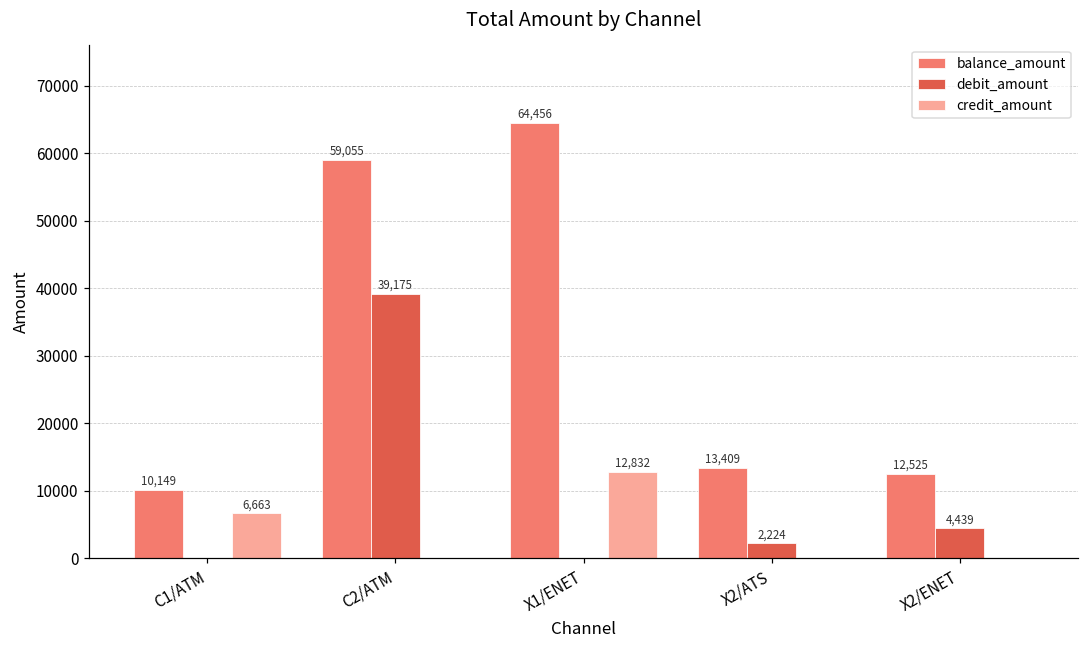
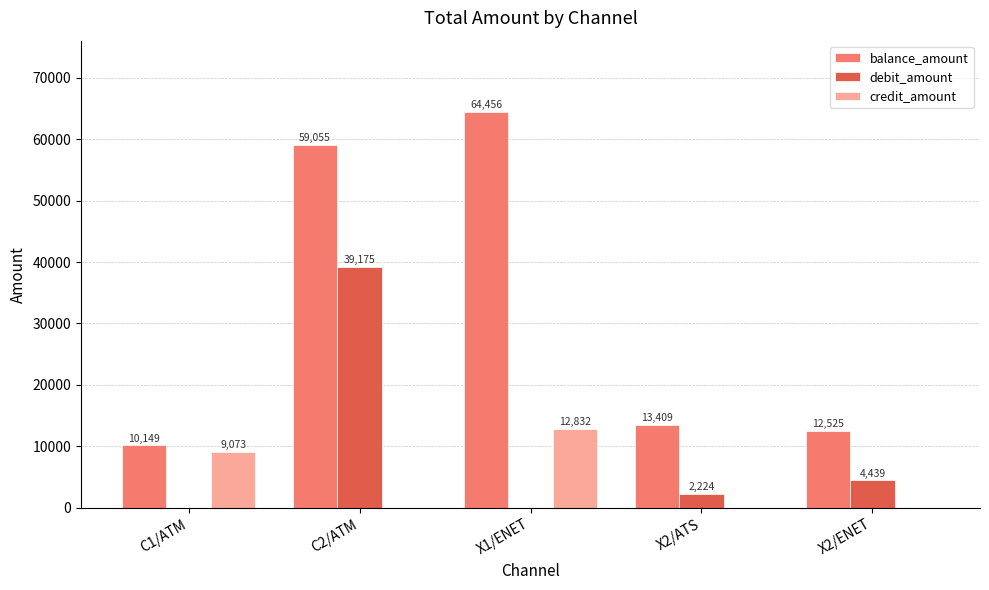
  {
    "credit_amount": {
-     "C1/ATM": "6,663",
+     "C1/ATM": "9,073",
      "X1/ENET": "12,832"
    }
  }
